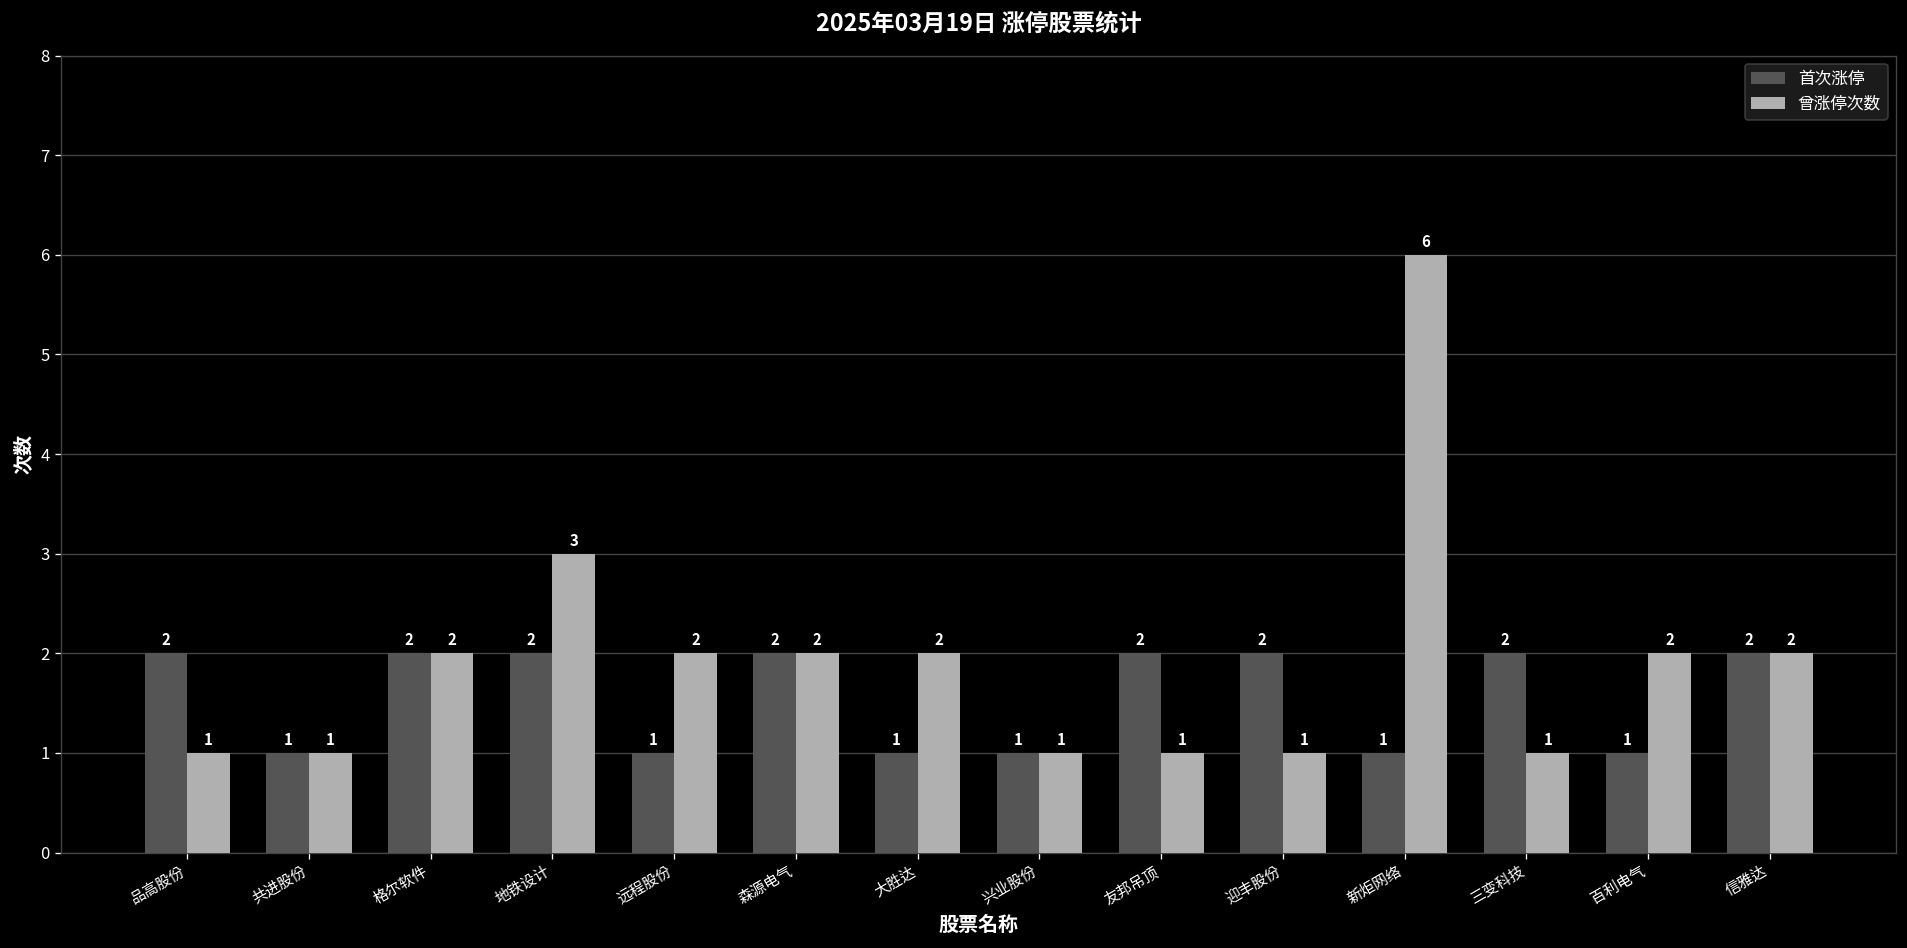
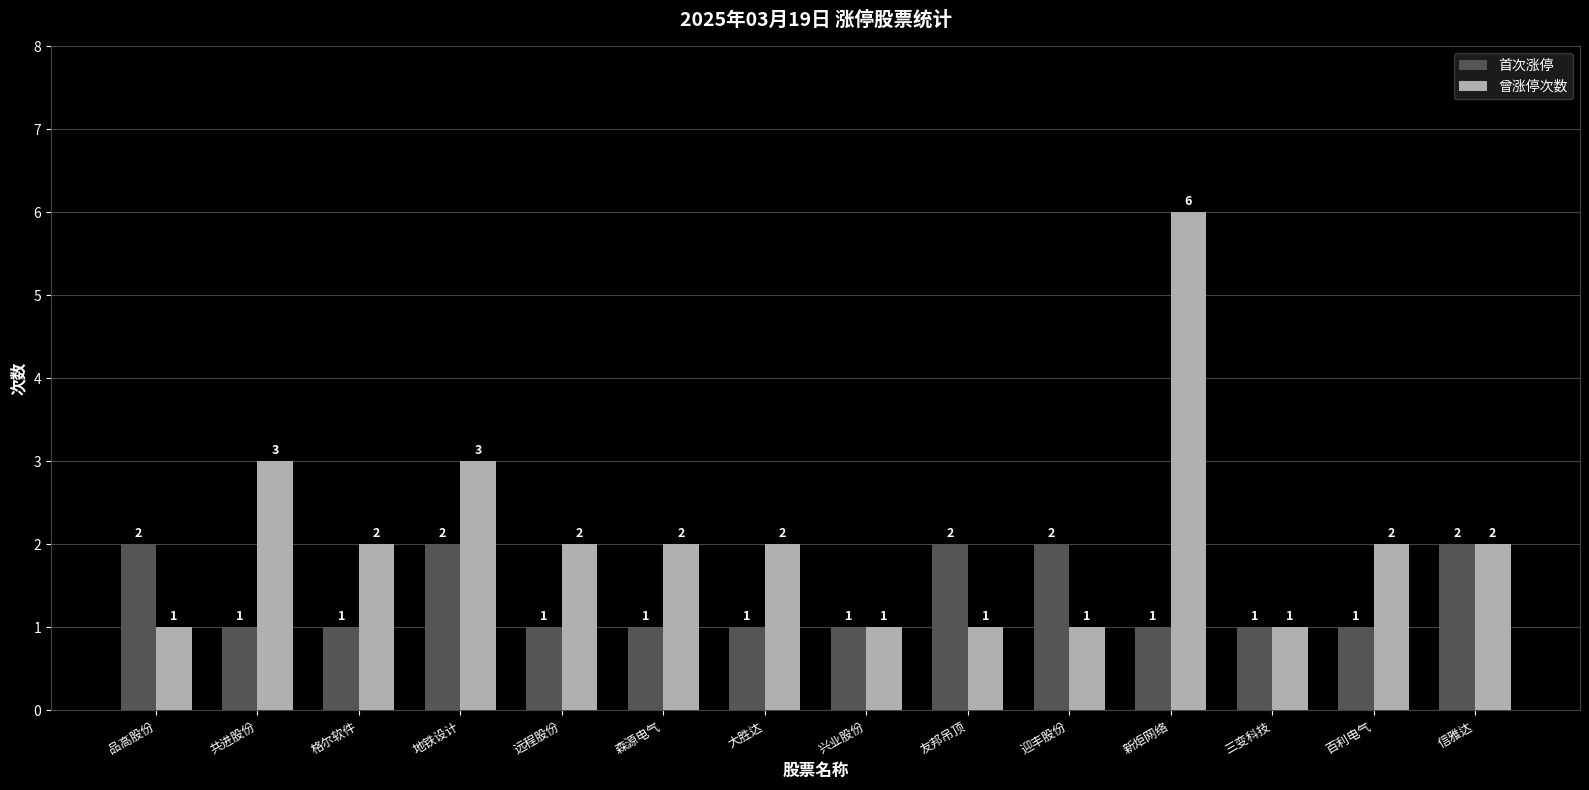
  {
    "首次涨停": {
      "品高股份": 2,
      "共进股份": 1,
-     "格尔软件": 2,
+     "格尔软件": 1,
      "地铁设计": 2,
      "远程股份": 1,
-     "森源电气": 2,
+     "森源电气": 1,
      "大胜达": 1,
      "兴业股份": 1,
      "友邦吊顶": 2,
      "迎丰股份": 2,
      "新炬网络": 1,
-     "三变科技": 2,
+     "三变科技": 1,
      "百利电气": 1,
      "信雅达": 2
    },
    "曾涨停次数": {
      "品高股份": 1,
-     "共进股份": 1,
+     "共进股份": 3,
      "格尔软件": 2,
      "地铁设计": 3,
      "远程股份": 2,
      "森源电气": 2,
      "大胜达": 2,
      "兴业股份": 1,
      "友邦吊顶": 1,
      "迎丰股份": 1,
      "新炬网络": 6,
      "三变科技": 1,
      "百利电气": 2,
      "信雅达": 2
    }
  }
